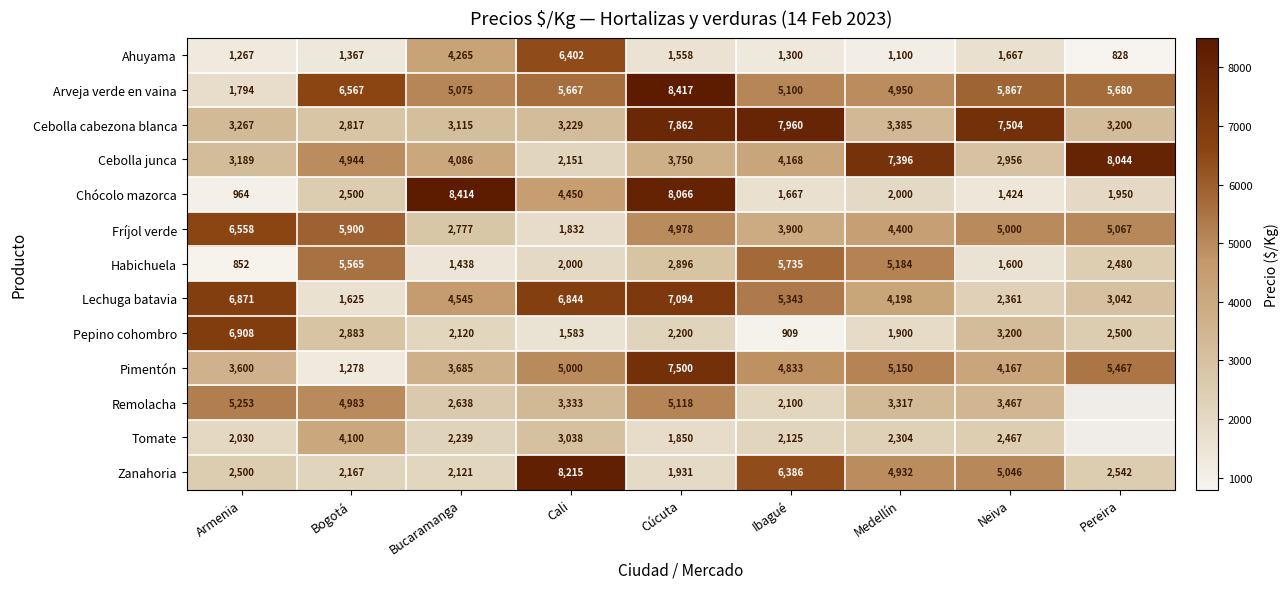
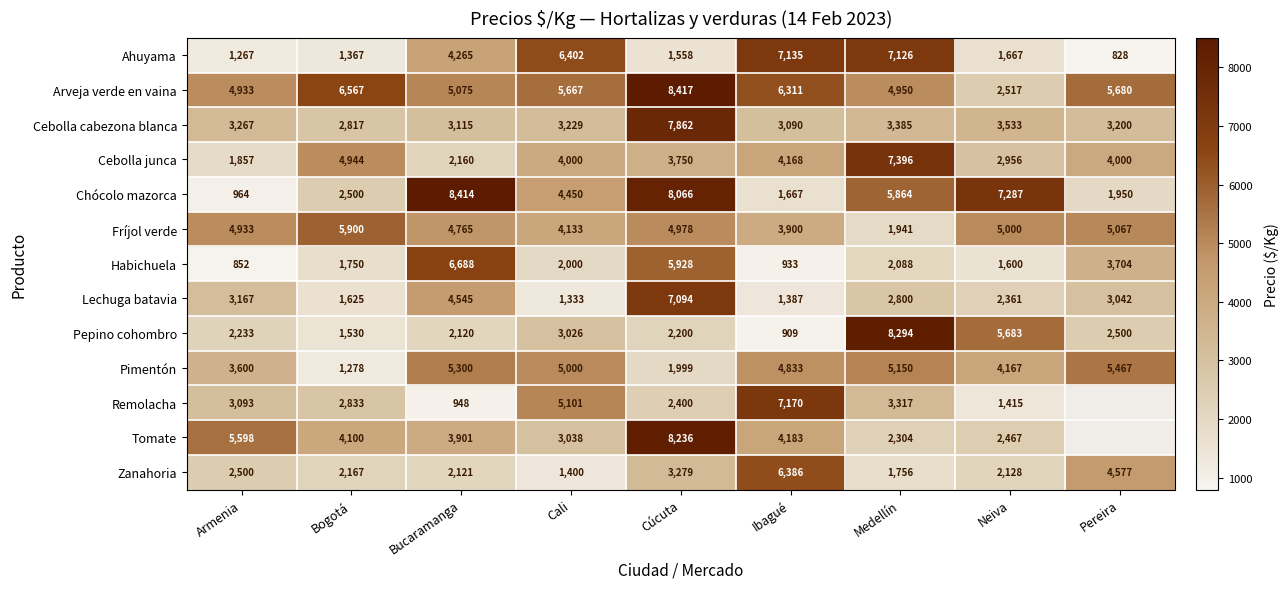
  {
    "Ahuyama": {
      "Armenia": "1,267",
      "Bogotá": "1,367",
      "Bucaramanga": "4,265",
      "Cali": "6,402",
      "Cúcuta": "1,558",
-     "Ibagué": "1,300",
-     "Medellín": "1,100",
+     "Ibagué": "7,135",
+     "Medellín": "7,126",
      "Neiva": "1,667",
      "Pereira": "828"
    },
    "Arveja verde en vaina": {
-     "Armenia": "1,794",
+     "Armenia": "4,933",
      "Bogotá": "6,567",
      "Bucaramanga": "5,075",
      "Cali": "5,667",
      "Cúcuta": "8,417",
-     "Ibagué": "5,100",
+     "Ibagué": "6,311",
      "Medellín": "4,950",
-     "Neiva": "5,867",
+     "Neiva": "2,517",
      "Pereira": "5,680"
    },
    "Cebolla cabezona blanca": {
      "Armenia": "3,267",
      "Bogotá": "2,817",
      "Bucaramanga": "3,115",
      "Cali": "3,229",
      "Cúcuta": "7,862",
-     "Ibagué": "7,960",
+     "Ibagué": "3,090",
      "Medellín": "3,385",
-     "Neiva": "7,504",
+     "Neiva": "3,533",
      "Pereira": "3,200"
    },
    "Cebolla junca": {
-     "Armenia": "3,189",
+     "Armenia": "1,857",
      "Bogotá": "4,944",
-     "Bucaramanga": "4,086",
-     "Cali": "2,151",
+     "Bucaramanga": "2,160",
+     "Cali": "4,000",
      "Cúcuta": "3,750",
      "Ibagué": "4,168",
      "Medellín": "7,396",
      "Neiva": "2,956",
-     "Pereira": "8,044"
+     "Pereira": "4,000"
    },
    "Chócolo mazorca": {
      "Armenia": "964",
      "Bogotá": "2,500",
      "Bucaramanga": "8,414",
      "Cali": "4,450",
      "Cúcuta": "8,066",
      "Ibagué": "1,667",
-     "Medellín": "2,000",
-     "Neiva": "1,424",
+     "Medellín": "5,864",
+     "Neiva": "7,287",
      "Pereira": "1,950"
    },
    "Fríjol verde": {
-     "Armenia": "6,558",
+     "Armenia": "4,933",
      "Bogotá": "5,900",
-     "Bucaramanga": "2,777",
-     "Cali": "1,832",
+     "Bucaramanga": "4,765",
+     "Cali": "4,133",
      "Cúcuta": "4,978",
      "Ibagué": "3,900",
-     "Medellín": "4,400",
+     "Medellín": "1,941",
      "Neiva": "5,000",
      "Pereira": "5,067"
    },
    "Habichuela": {
      "Armenia": "852",
-     "Bogotá": "5,565",
-     "Bucaramanga": "1,438",
+     "Bogotá": "1,750",
+     "Bucaramanga": "6,688",
      "Cali": "2,000",
-     "Cúcuta": "2,896",
-     "Ibagué": "5,735",
-     "Medellín": "5,184",
+     "Cúcuta": "5,928",
+     "Ibagué": "933",
+     "Medellín": "2,088",
      "Neiva": "1,600",
-     "Pereira": "2,480"
+     "Pereira": "3,704"
    },
    "Lechuga batavia": {
-     "Armenia": "6,871",
+     "Armenia": "3,167",
      "Bogotá": "1,625",
      "Bucaramanga": "4,545",
-     "Cali": "6,844",
+     "Cali": "1,333",
      "Cúcuta": "7,094",
-     "Ibagué": "5,343",
-     "Medellín": "4,198",
+     "Ibagué": "1,387",
+     "Medellín": "2,800",
      "Neiva": "2,361",
      "Pereira": "3,042"
    },
    "Pepino cohombro": {
-     "Armenia": "6,908",
-     "Bogotá": "2,883",
+     "Armenia": "2,233",
+     "Bogotá": "1,530",
      "Bucaramanga": "2,120",
-     "Cali": "1,583",
+     "Cali": "3,026",
      "Cúcuta": "2,200",
      "Ibagué": "909",
-     "Medellín": "1,900",
-     "Neiva": "3,200",
+     "Medellín": "8,294",
+     "Neiva": "5,683",
      "Pereira": "2,500"
    },
    "Pimentón": {
      "Armenia": "3,600",
      "Bogotá": "1,278",
-     "Bucaramanga": "3,685",
+     "Bucaramanga": "5,300",
      "Cali": "5,000",
-     "Cúcuta": "7,500",
+     "Cúcuta": "1,999",
      "Ibagué": "4,833",
      "Medellín": "5,150",
      "Neiva": "4,167",
      "Pereira": "5,467"
    },
    "Remolacha": {
-     "Armenia": "5,253",
-     "Bogotá": "4,983",
-     "Bucaramanga": "2,638",
-     "Cali": "3,333",
-     "Cúcuta": "5,118",
-     "Ibagué": "2,100",
+     "Armenia": "3,093",
+     "Bogotá": "2,833",
+     "Bucaramanga": "948",
+     "Cali": "5,101",
+     "Cúcuta": "2,400",
+     "Ibagué": "7,170",
      "Medellín": "3,317",
-     "Neiva": "3,467"
+     "Neiva": "1,415"
    },
    "Tomate": {
-     "Armenia": "2,030",
+     "Armenia": "5,598",
      "Bogotá": "4,100",
-     "Bucaramanga": "2,239",
+     "Bucaramanga": "3,901",
      "Cali": "3,038",
-     "Cúcuta": "1,850",
-     "Ibagué": "2,125",
+     "Cúcuta": "8,236",
+     "Ibagué": "4,183",
      "Medellín": "2,304",
      "Neiva": "2,467"
    },
    "Zanahoria": {
      "Armenia": "2,500",
      "Bogotá": "2,167",
      "Bucaramanga": "2,121",
-     "Cali": "8,215",
-     "Cúcuta": "1,931",
+     "Cali": "1,400",
+     "Cúcuta": "3,279",
      "Ibagué": "6,386",
-     "Medellín": "4,932",
-     "Neiva": "5,046",
-     "Pereira": "2,542"
+     "Medellín": "1,756",
+     "Neiva": "2,128",
+     "Pereira": "4,577"
    }
  }
